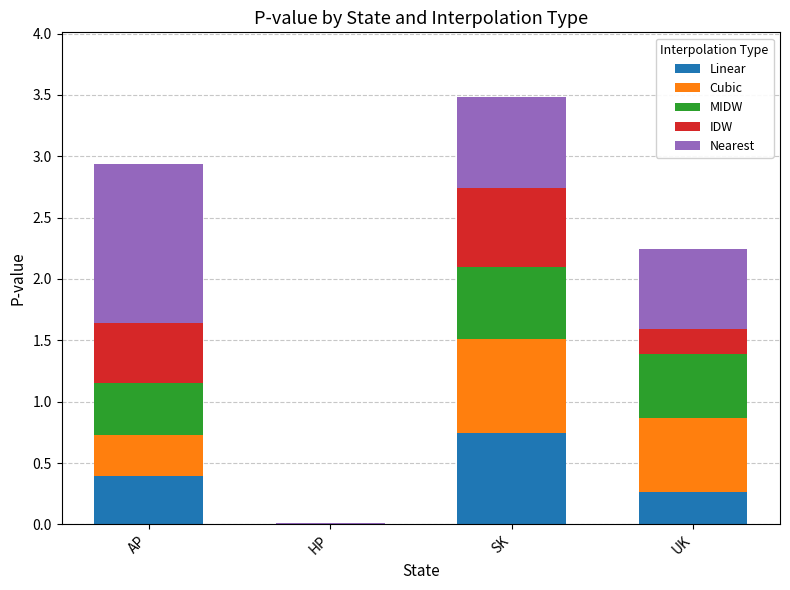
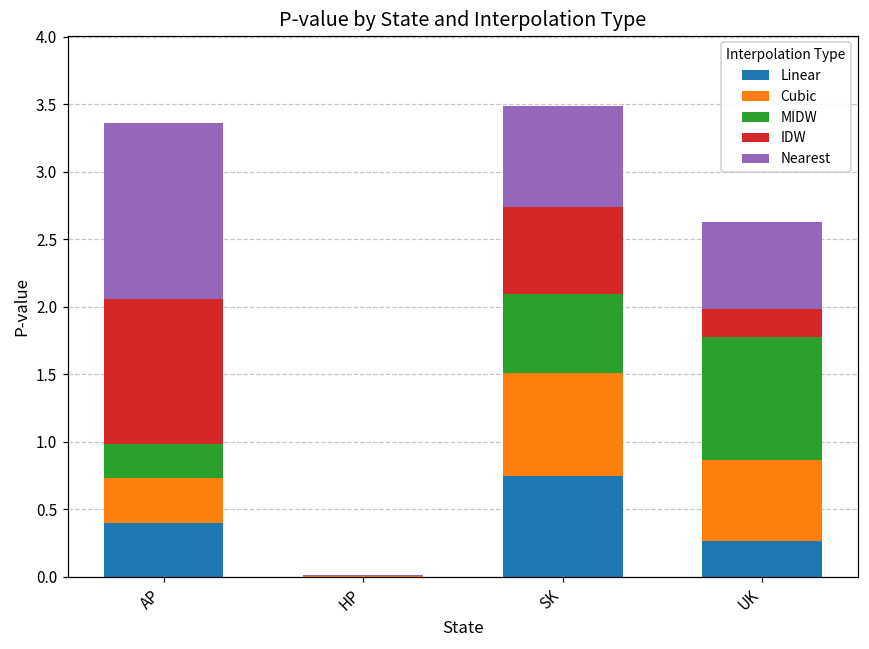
  {
    "Linear": {
      "AP": 0.40,
      "SK": 0.75,
      "UK": 0.26
    },
    "Cubic": {
      "AP": 0.33,
      "SK": 0.77,
      "UK": 0.60
    },
    "MIDW": {
-     "AP": 0.42,
+     "AP": 0.25,
      "SK": 0.58,
-     "UK": 0.52
+     "UK": 0.91
    },
    "IDW": {
-     "AP": 0.49,
+     "AP": 1.08,
      "SK": 0.65,
      "UK": 0.21
    },
    "Nearest": {
      "AP": 1.30,
      "SK": 0.74,
      "UK": 0.65
    }
  }
